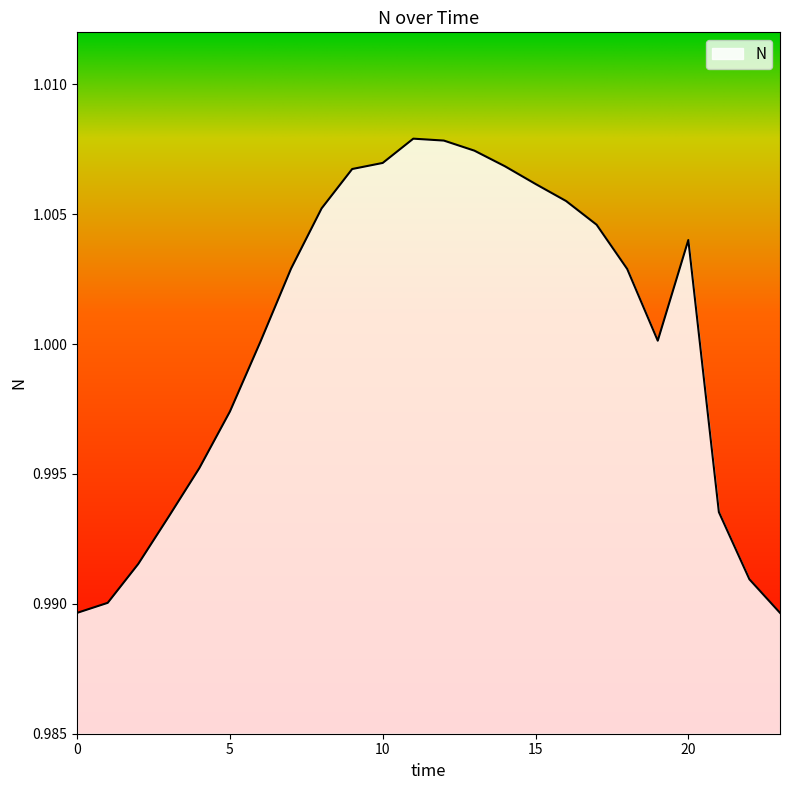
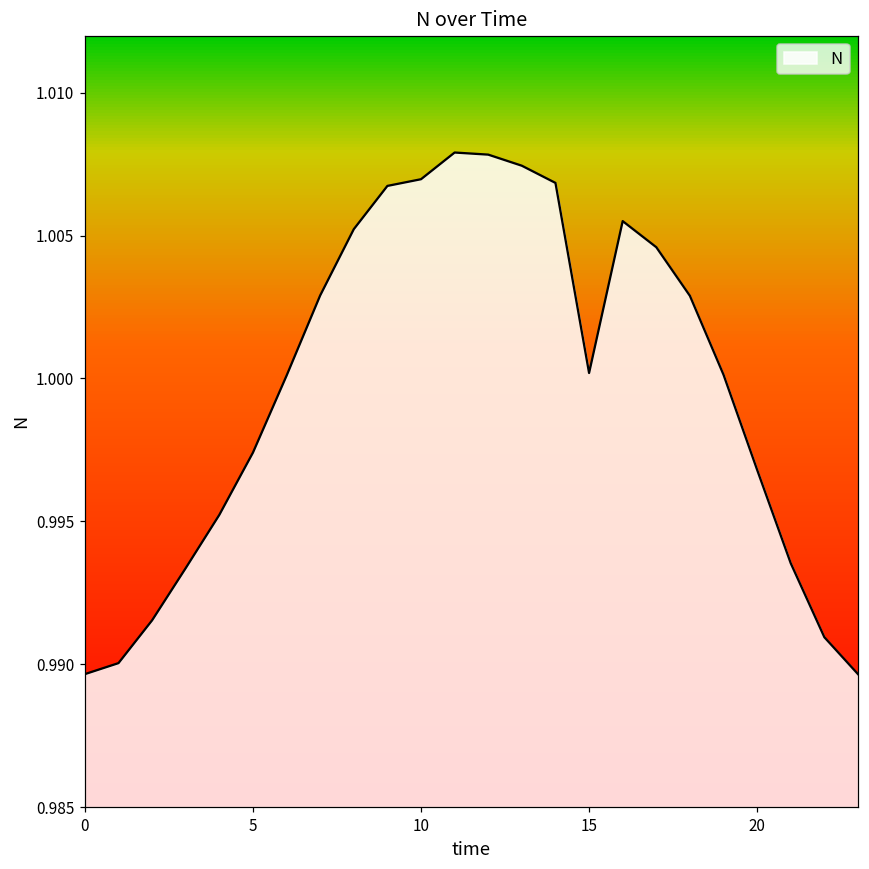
  {
    "0": 0.9897,
    "5": 0.9974,
    "10": 1.0070,
-   "15": 1.0062,
-   "20": 1.0040
+   "15": 1.0002,
+   "20": 0.9968
  }
